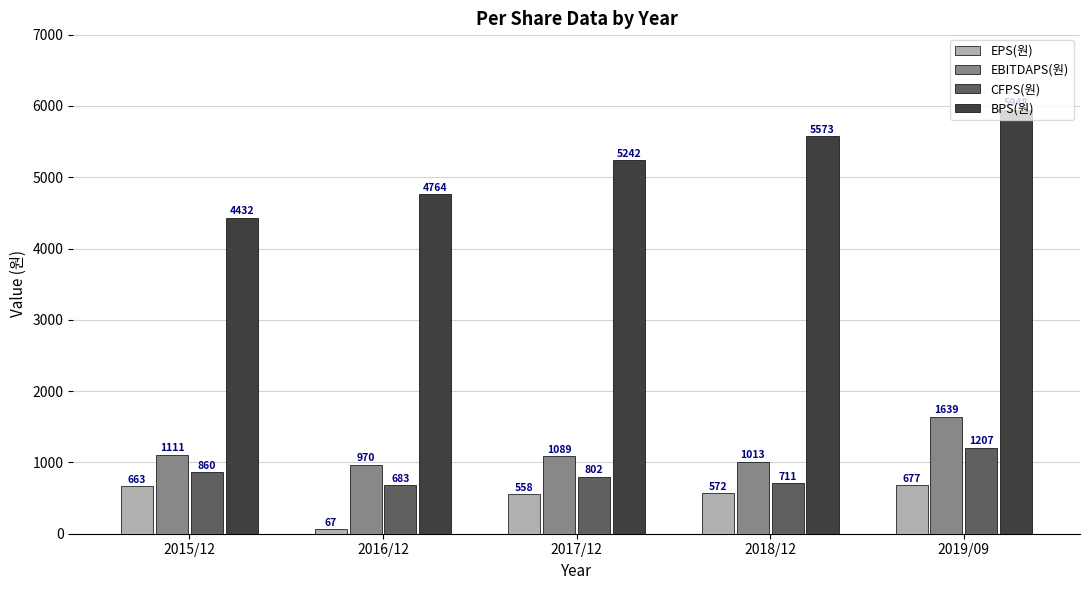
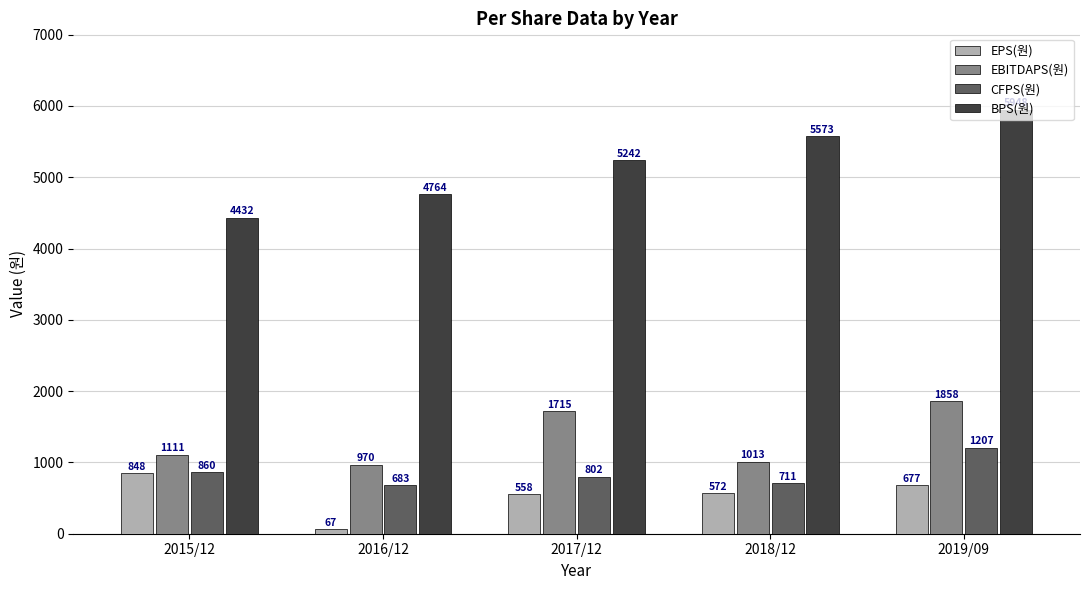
  {
    "EPS(원)": {
-     "2015/12": 663,
+     "2015/12": 848,
      "2016/12": 67,
      "2017/12": 558,
      "2018/12": 572,
      "2019/09": 677
    },
    "EBITDAPS(원)": {
      "2015/12": 1111,
      "2016/12": 970,
-     "2017/12": 1089,
+     "2017/12": 1715,
      "2018/12": 1013,
-     "2019/09": 1639
+     "2019/09": 1858
    }
  }
